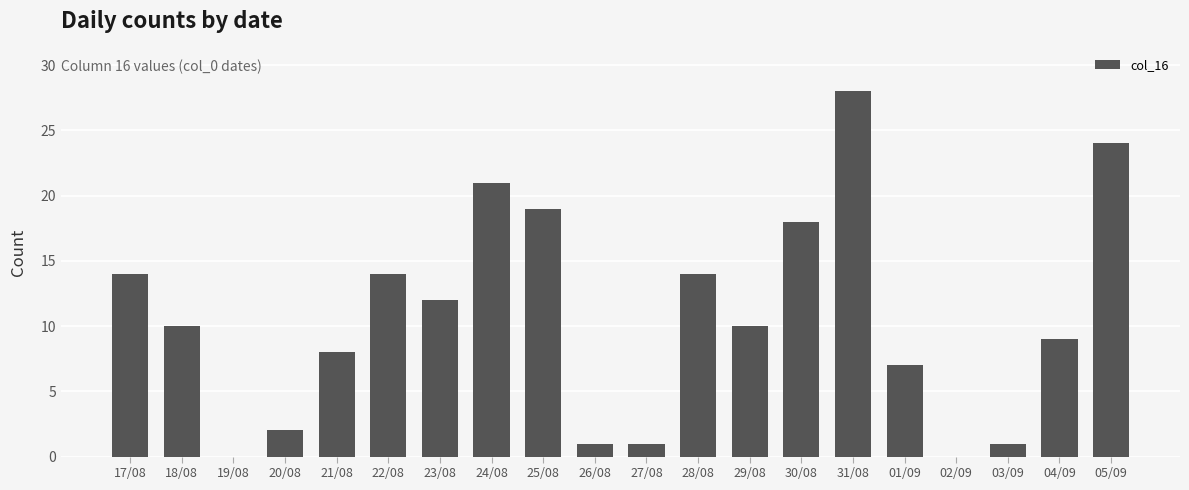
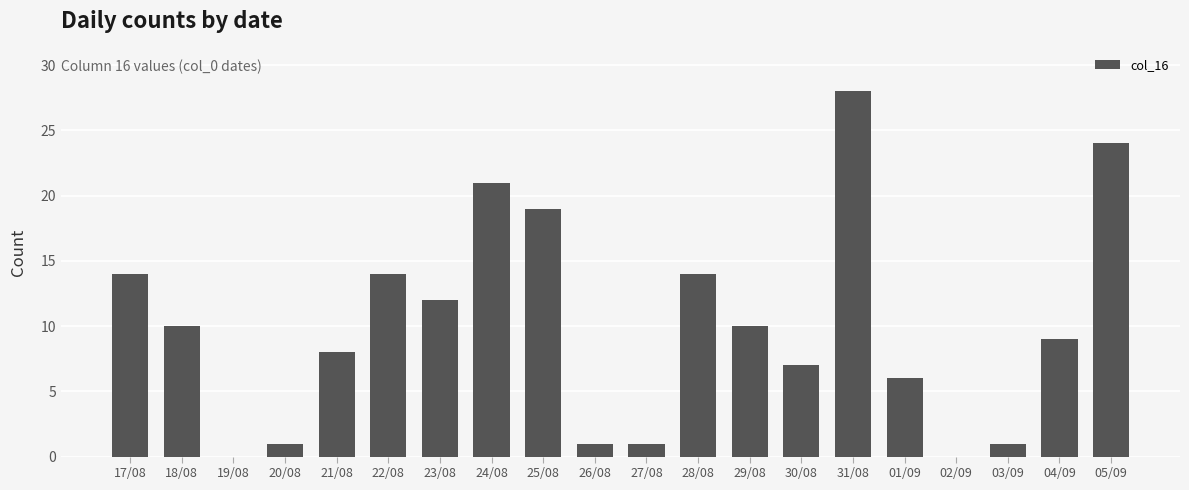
  {
    "17/08": 14,
    "18/08": 10,
    "19/08": 0,
-   "20/08": 2,
+   "20/08": 1,
    "21/08": 8,
    "22/08": 14,
    "23/08": 12,
    "24/08": 21,
    "25/08": 19,
    "26/08": 1,
    "27/08": 1,
    "28/08": 14,
    "29/08": 10,
-   "30/08": 18,
+   "30/08": 7,
    "31/08": 28,
-   "01/09": 7,
+   "01/09": 6,
    "02/09": 0,
    "03/09": 1,
    "04/09": 9,
    "05/09": 24
  }
